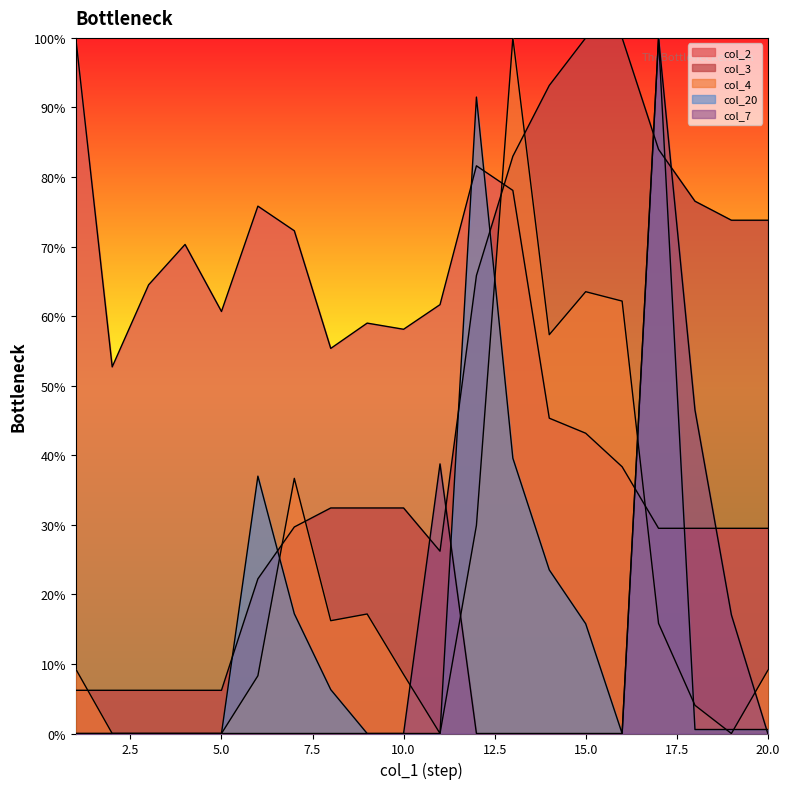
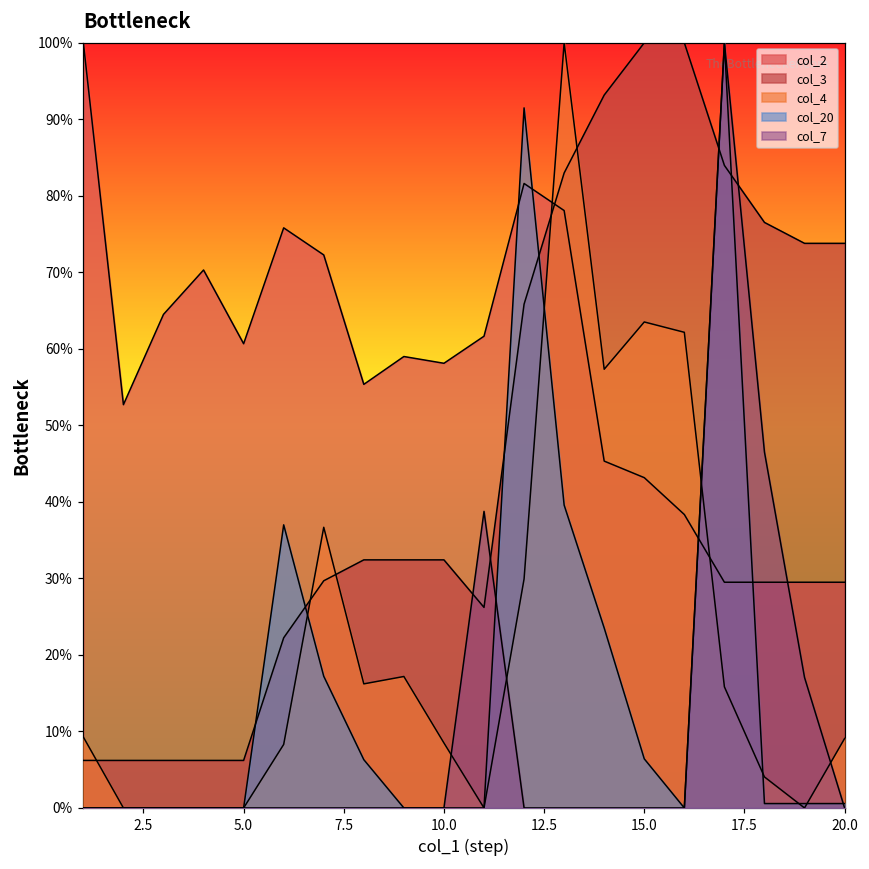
  {
    "col_20": {
-     "15.0": "16%",
+     "15.0": "6%",
      "20.0": "1%"
    },
    "col_7": {
      "15.0": "0%",
      "20.0": "0%"
    }
  }
